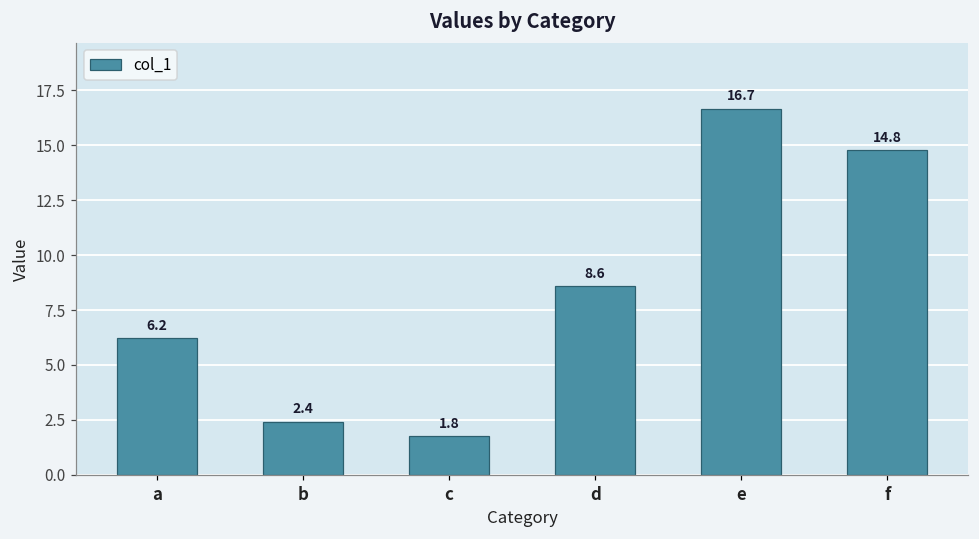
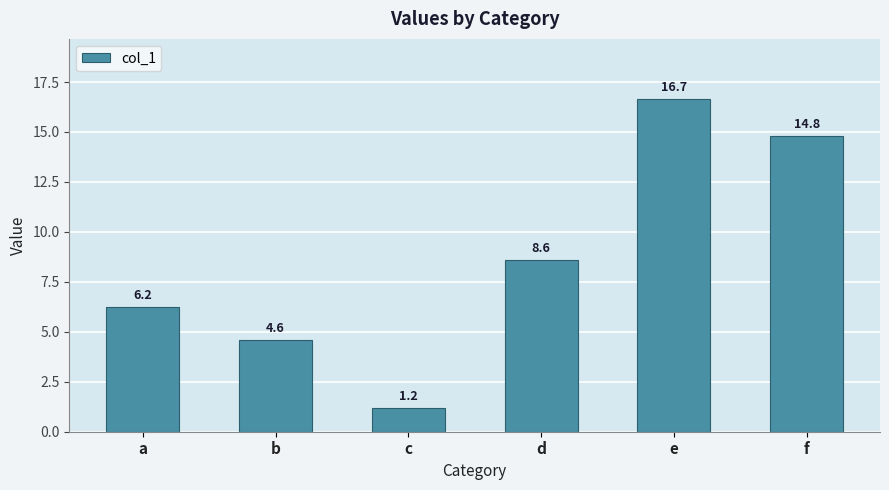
  {
    "a": 6.2,
-   "b": 2.4,
-   "c": 1.8,
+   "b": 4.6,
+   "c": 1.2,
    "d": 8.6,
    "e": 16.7,
    "f": 14.8
  }
